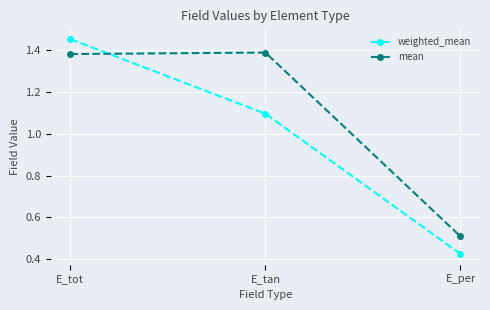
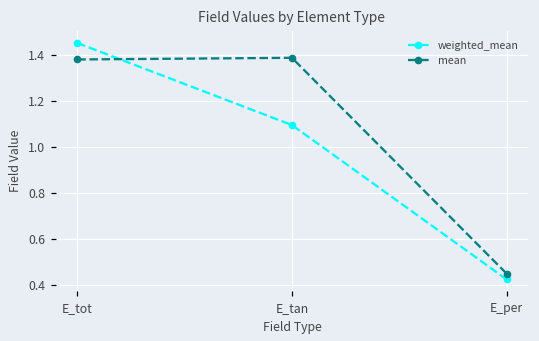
  {
    "weighted_mean": {
      "E_tot": 1.45,
      "E_tan": 1.10,
      "E_per": 0.43
    },
    "mean": {
      "E_tot": 1.38,
      "E_tan": 1.39,
-     "E_per": 0.51
+     "E_per": 0.45
    }
  }
